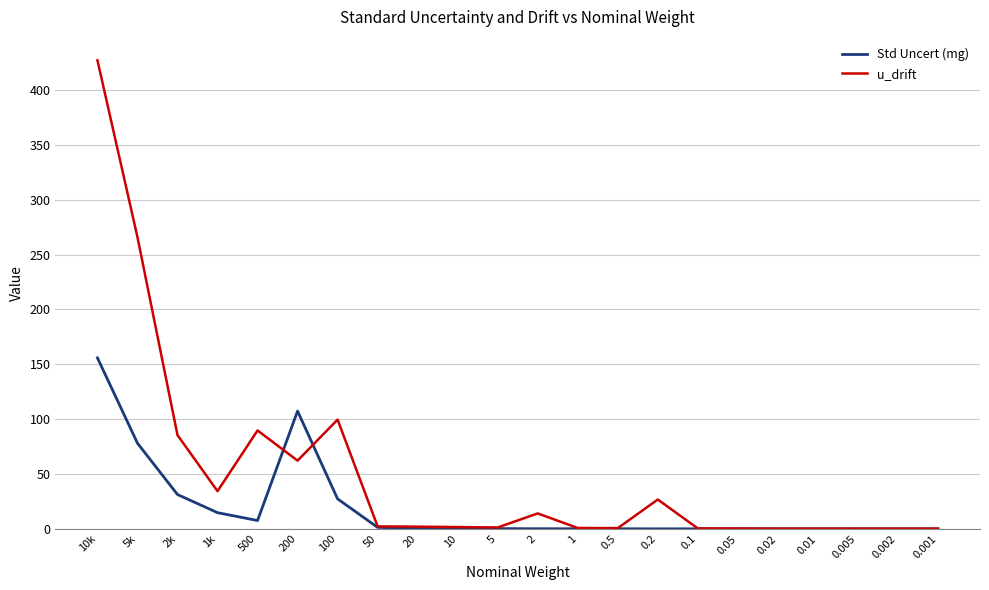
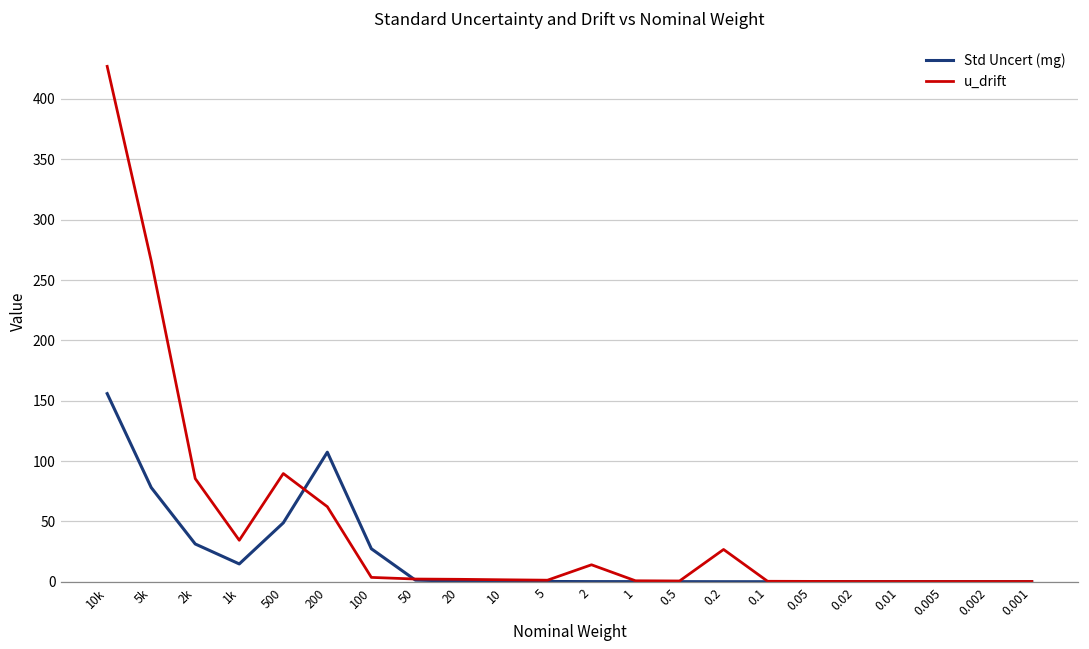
  {
    "Std Uncert (mg)": {
      "10k": 156,
      "5k": 78,
      "2k": 31,
      "1k": 15,
-     "500": 8,
+     "500": 49,
      "200": 107,
      "100": 27,
      "2": 0,
      "0.2": 0
    },
    "u_drift": {
      "10k": 427,
      "5k": 266,
      "2k": 85,
      "1k": 34,
      "500": 90,
      "200": 62,
-     "100": 100,
+     "100": 4,
      "2": 14,
      "0.2": 27
    }
  }
